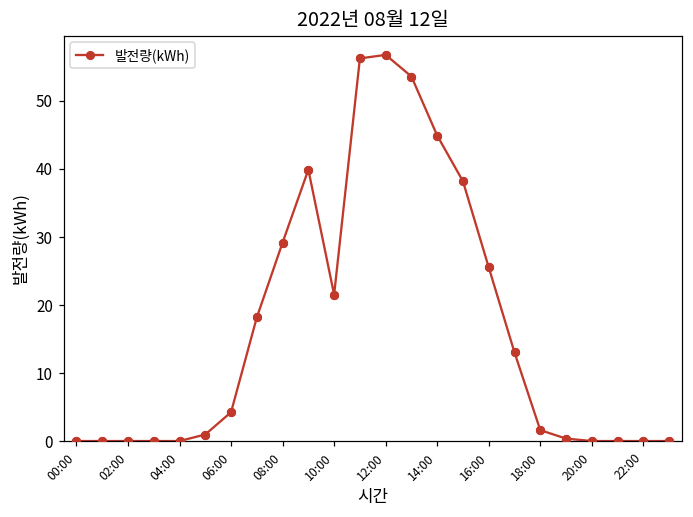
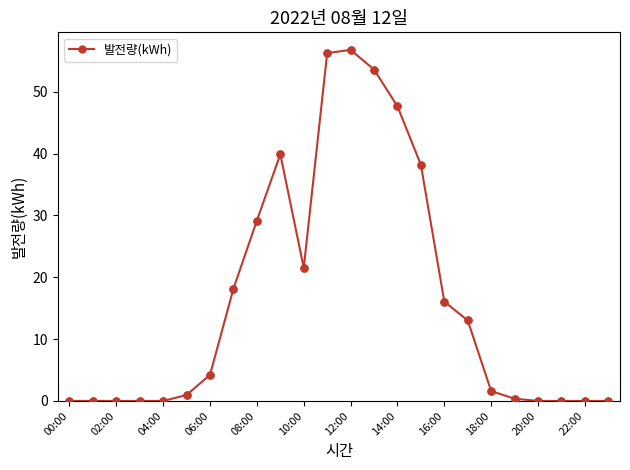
  {
    "00:00": 0,
    "02:00": 0,
    "04:00": 0,
    "06:00": 4,
    "08:00": 29,
    "10:00": 22,
    "12:00": 57,
-   "14:00": 45,
-   "16:00": 26,
+   "14:00": 48,
+   "16:00": 16,
    "18:00": 2,
    "20:00": 0,
    "22:00": 0
  }
